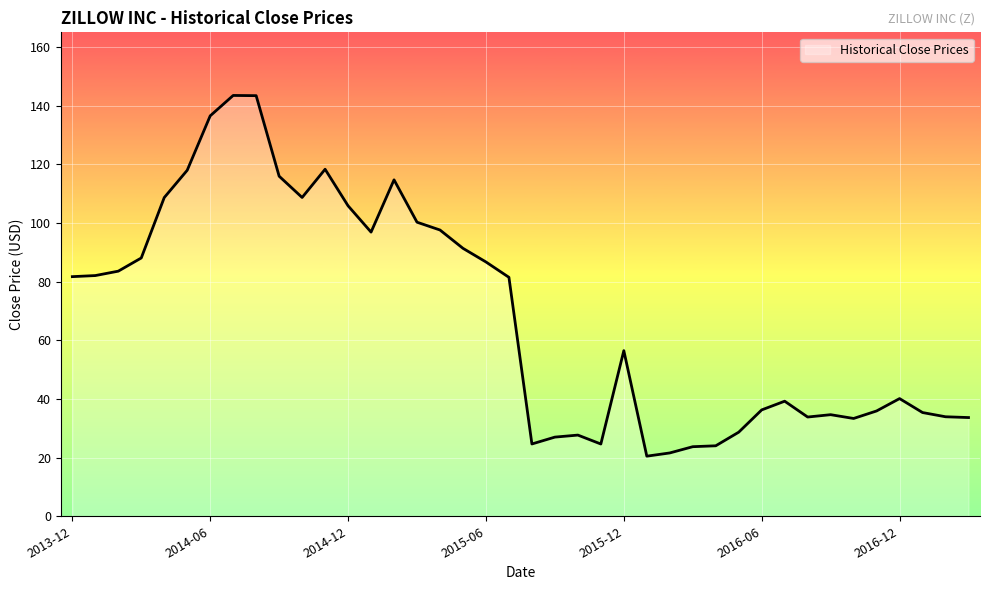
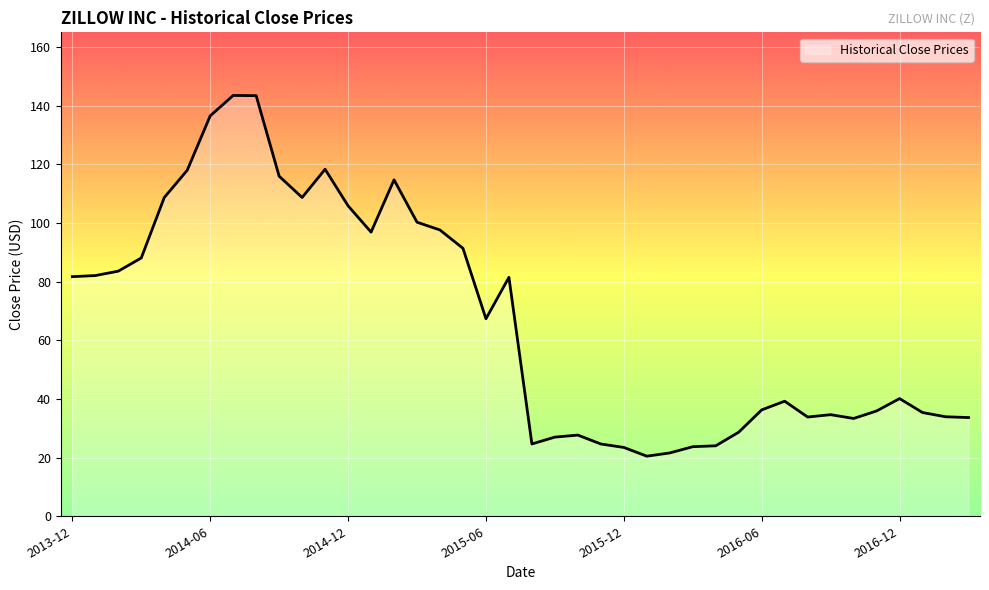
  {
    "2013-12": 82,
    "2014-06": 137,
    "2014-12": 106,
-   "2015-06": 87,
-   "2015-12": 56,
+   "2015-06": 67,
+   "2015-12": 23,
    "2016-06": 36,
    "2016-12": 40
  }
